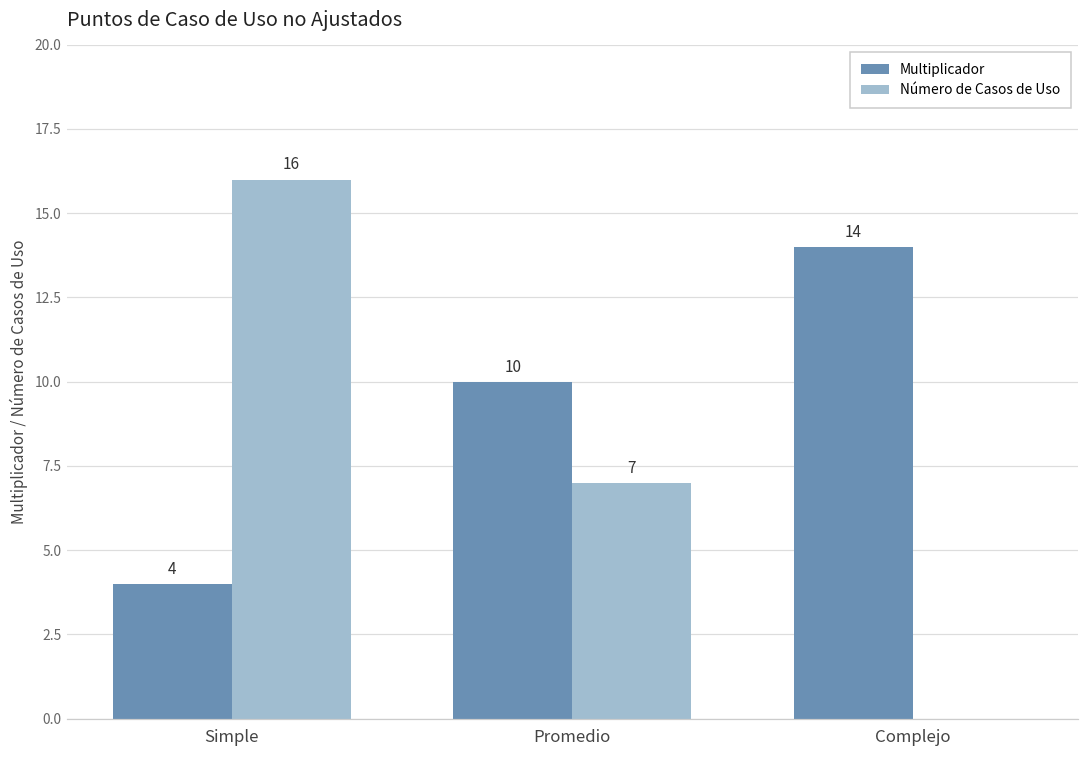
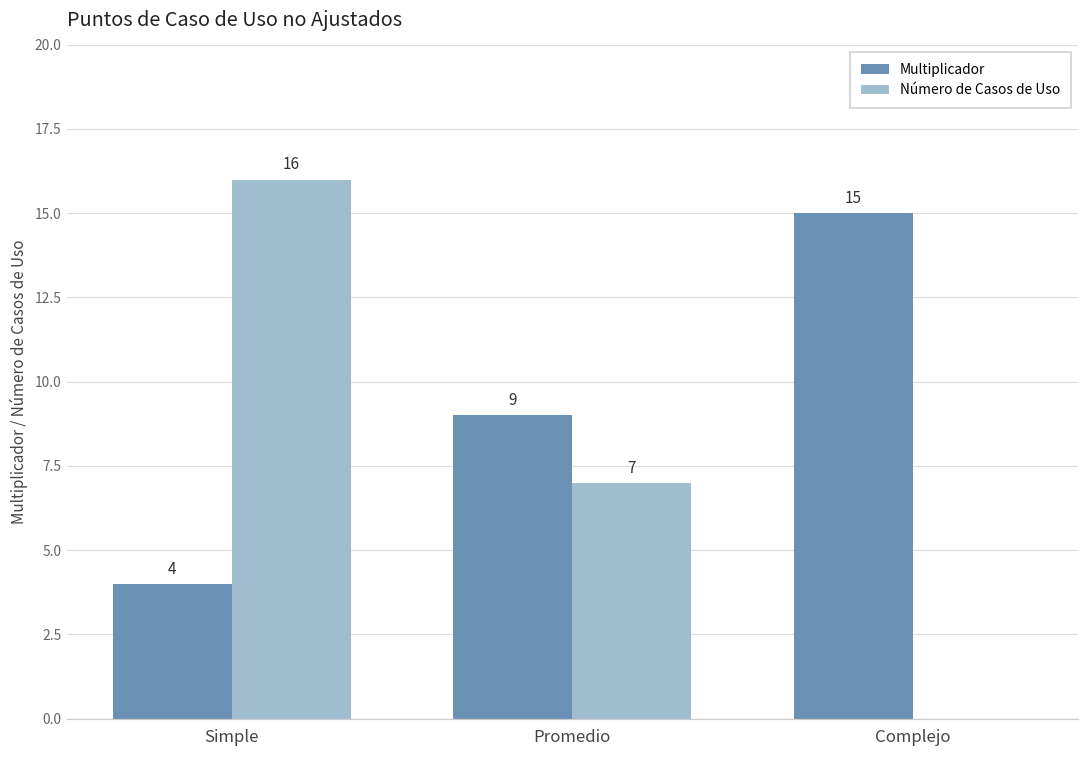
  {
    "Multiplicador": {
      "Simple": 4,
-     "Promedio": 10,
-     "Complejo": 14
+     "Promedio": 9,
+     "Complejo": 15
    },
    "Número de Casos de Uso": {
      "Simple": 16,
      "Promedio": 7
    }
  }
